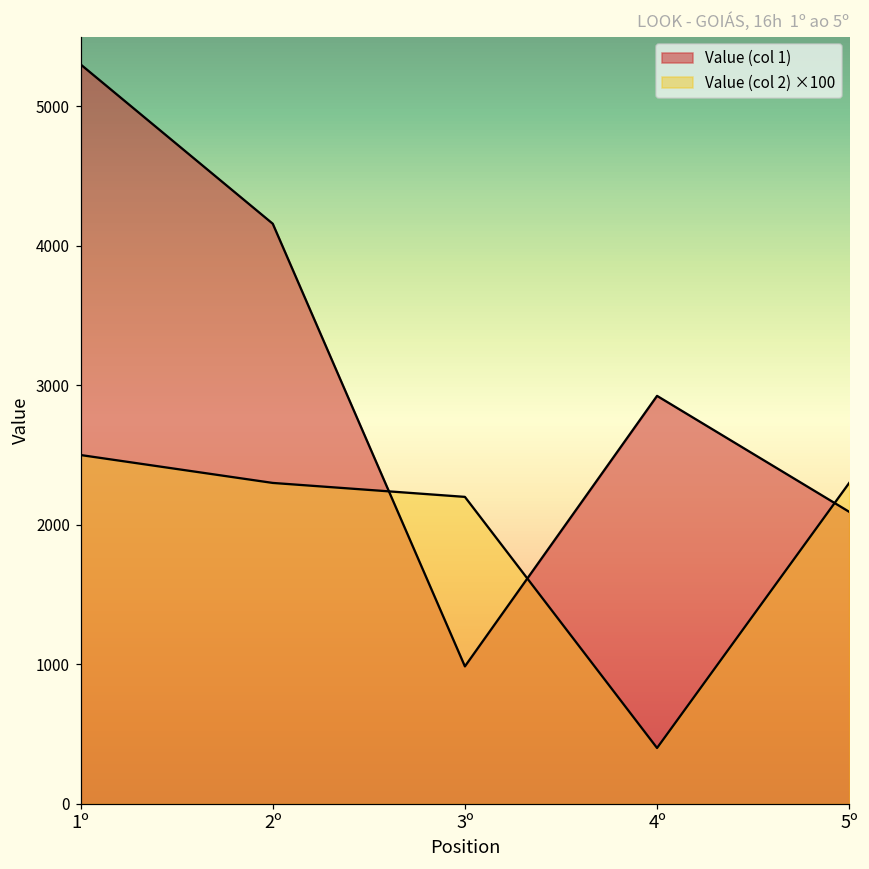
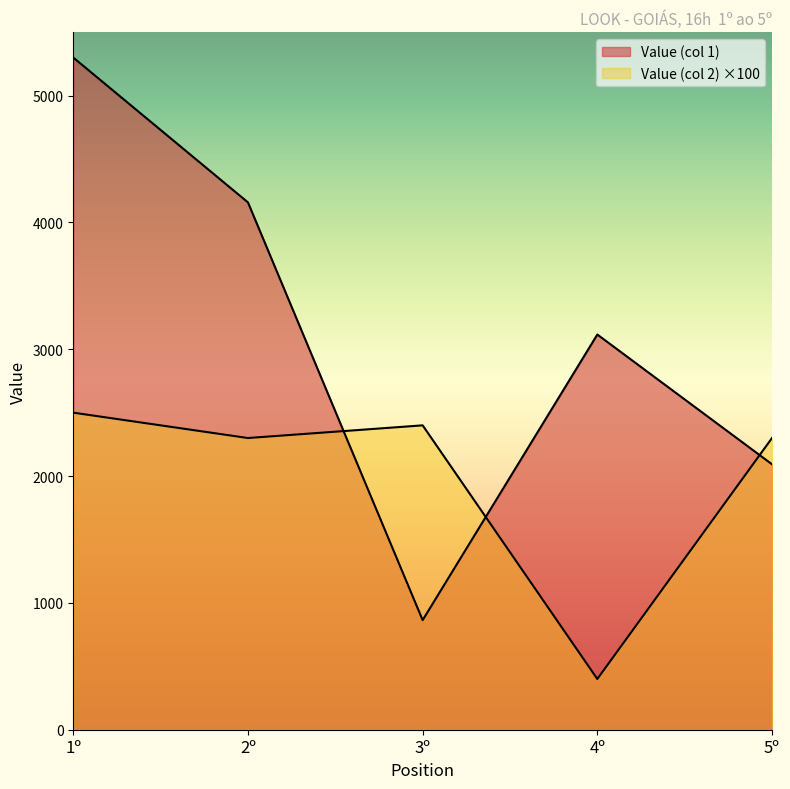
  {
    "Value (col 1)": {
      "1º": 5300,
      "2º": 4160,
-     "3º": 990,
-     "4º": 2920,
+     "3º": 860,
+     "4º": 3120,
      "5º": 2090
    },
    "Value (col 2) ×100": {
      "1º": 2500,
      "2º": 2300,
-     "3º": 2200,
+     "3º": 2400,
      "4º": 400,
      "5º": 2300
    }
  }
